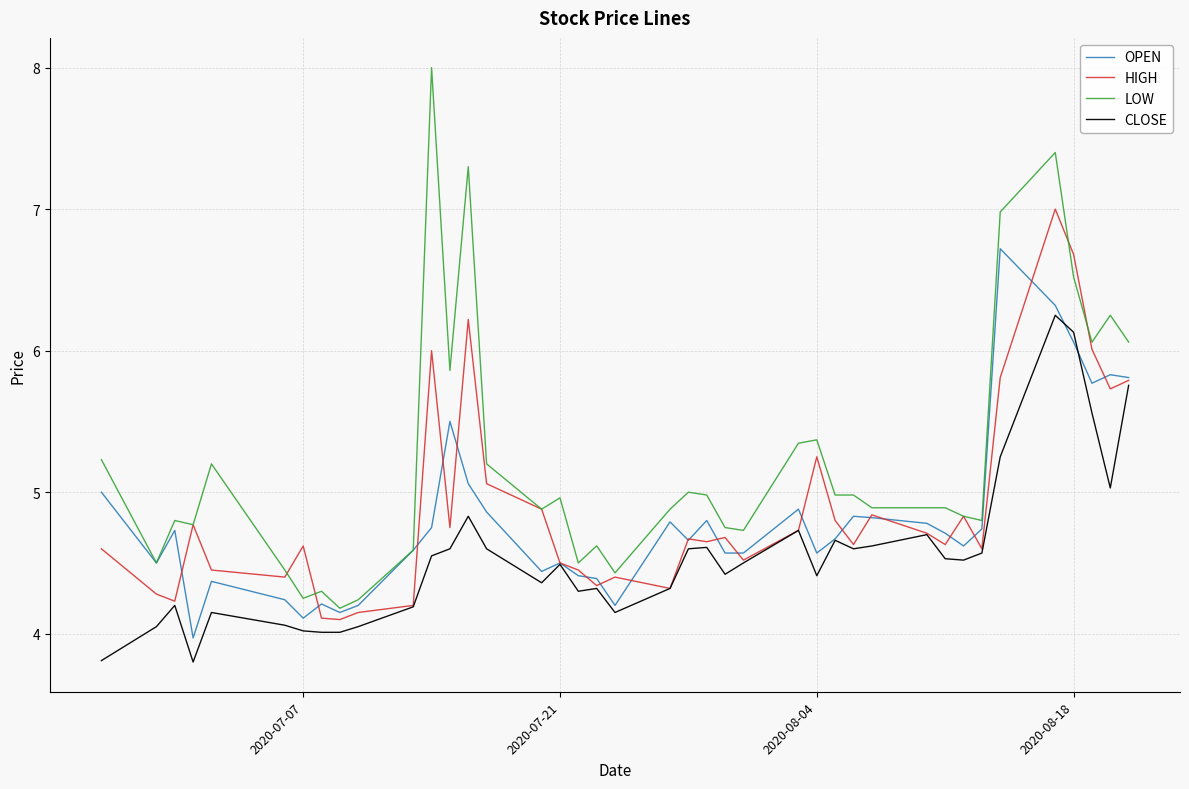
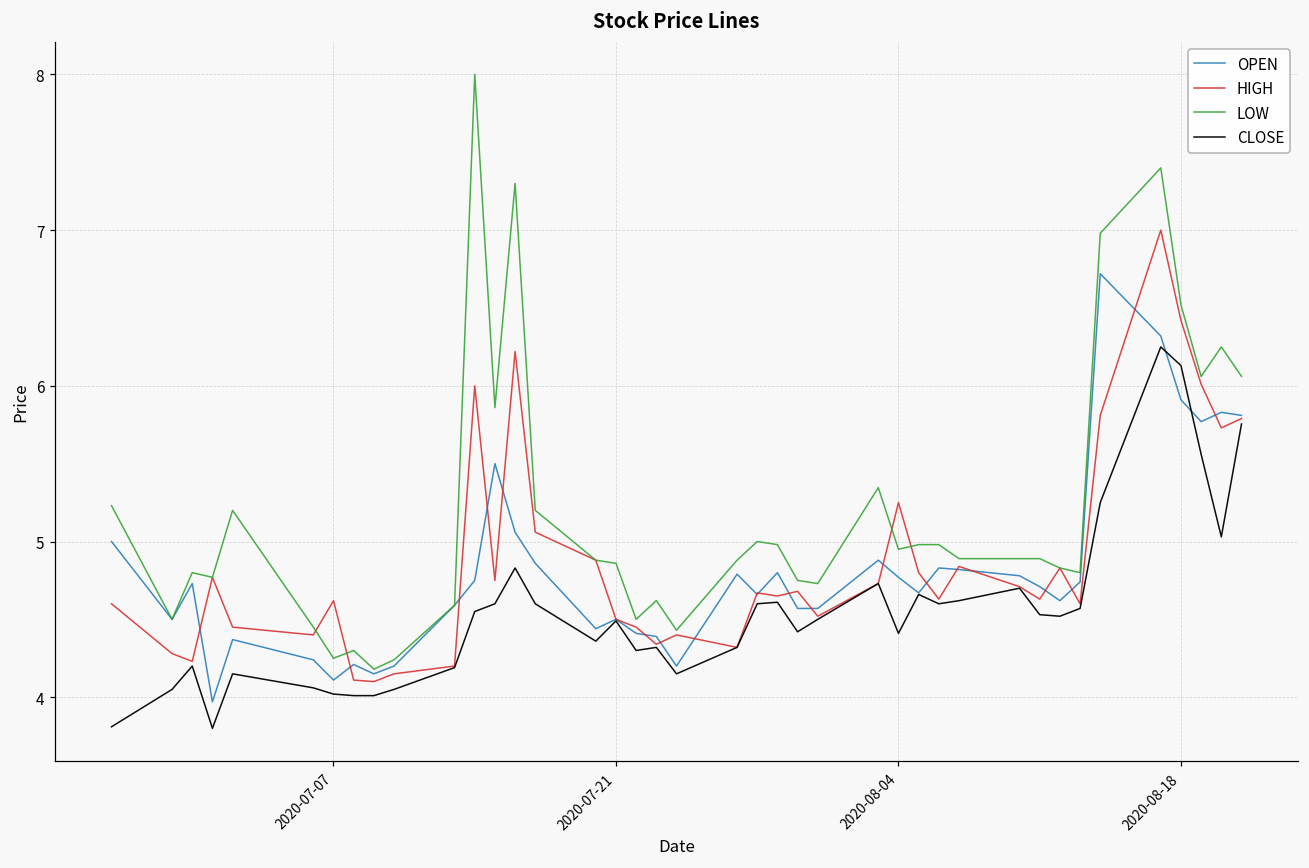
  {
    "OPEN": {
      "2020-07-07": 4.11,
-     "2020-08-04": 4.57,
-     "2020-08-18": 6.06
+     "2020-08-04": 4.77,
+     "2020-08-18": 5.91
    },
    "HIGH": {
      "2020-07-07": 4.62,
      "2020-08-04": 5.25,
-     "2020-08-18": 6.68
+     "2020-08-18": 6.42
    },
    "LOW": {
      "2020-07-07": 4.25,
-     "2020-07-21": 4.96,
-     "2020-08-04": 5.37,
+     "2020-07-21": 4.86,
+     "2020-08-04": 4.95,
      "2020-08-18": 6.52
    },
    "CLOSE": {
      "2020-07-07": 4.02,
      "2020-08-04": 4.41,
      "2020-08-18": 6.13
    }
  }
